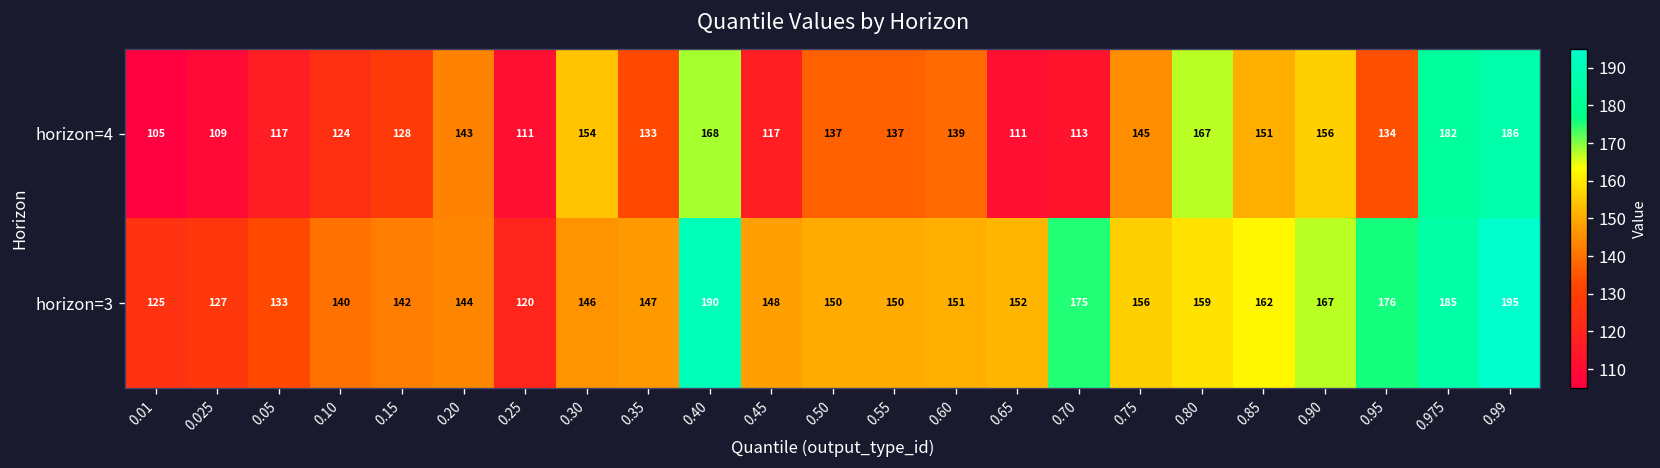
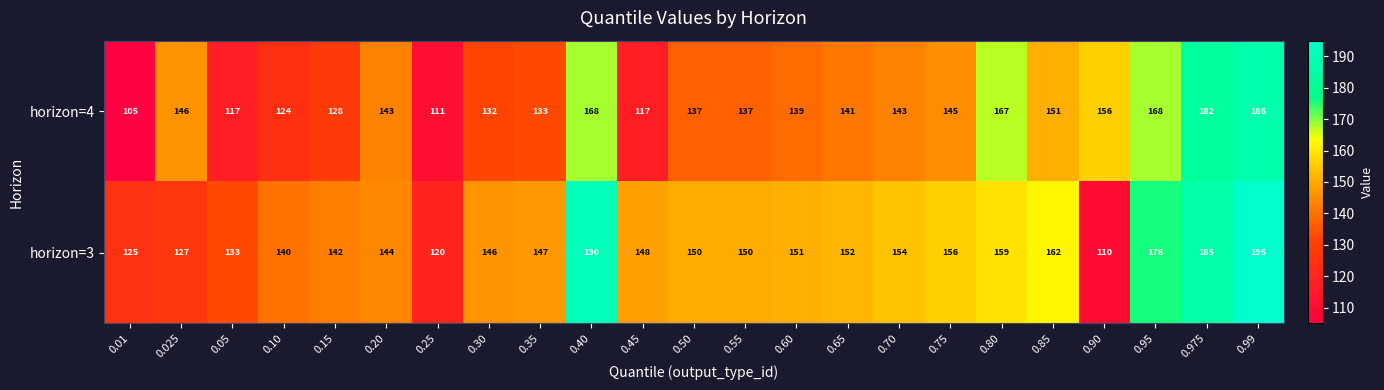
  {
    "horizon=4": {
      "0.01": 105,
-     "0.025": 109,
+     "0.025": 146,
      "0.05": 117,
      "0.10": 124,
      "0.15": 128,
      "0.20": 143,
      "0.25": 111,
-     "0.30": 154,
+     "0.30": 132,
      "0.35": 133,
      "0.40": 168,
      "0.45": 117,
      "0.50": 137,
      "0.55": 137,
      "0.60": 139,
-     "0.65": 111,
-     "0.70": 113,
+     "0.65": 141,
+     "0.70": 143,
      "0.75": 145,
      "0.80": 167,
      "0.85": 151,
      "0.90": 156,
-     "0.95": 134,
+     "0.95": 168,
      "0.975": 182,
      "0.99": 186
    },
    "horizon=3": {
      "0.01": 125,
      "0.025": 127,
      "0.05": 133,
      "0.10": 140,
      "0.15": 142,
      "0.20": 144,
      "0.25": 120,
      "0.30": 146,
      "0.35": 147,
      "0.40": 190,
      "0.45": 148,
      "0.50": 150,
      "0.55": 150,
      "0.60": 151,
      "0.65": 152,
-     "0.70": 175,
+     "0.70": 154,
      "0.75": 156,
      "0.80": 159,
      "0.85": 162,
-     "0.90": 167,
+     "0.90": 110,
      "0.95": 176,
      "0.975": 185,
      "0.99": 195
    }
  }
